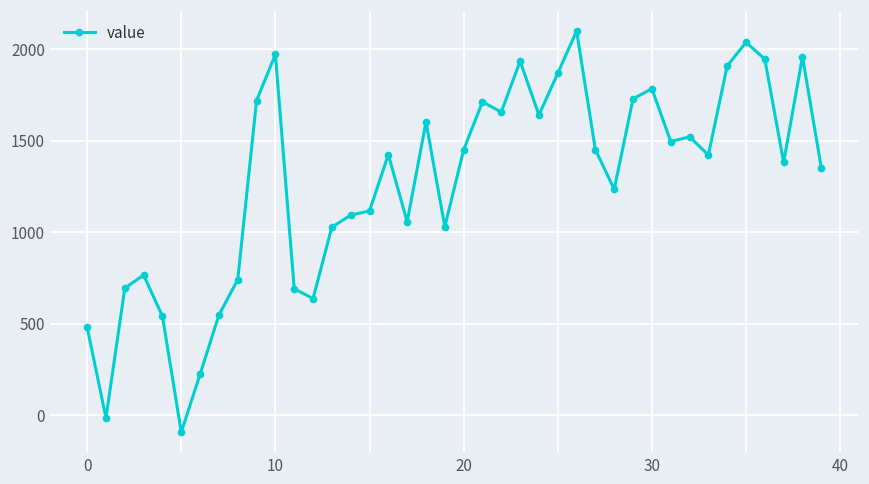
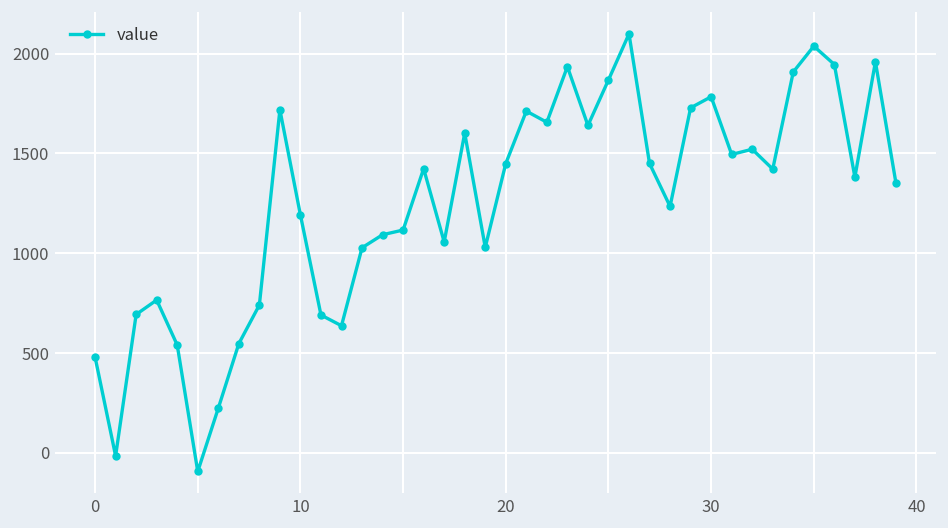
  {
    "0": 480,
-   "10": 1970,
+   "10": 1190,
    "20": 1450,
    "30": 1780
  }
